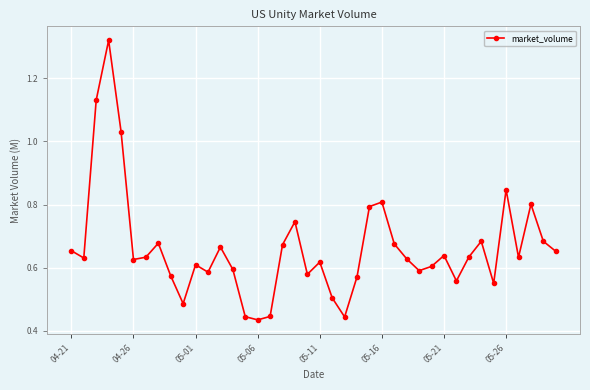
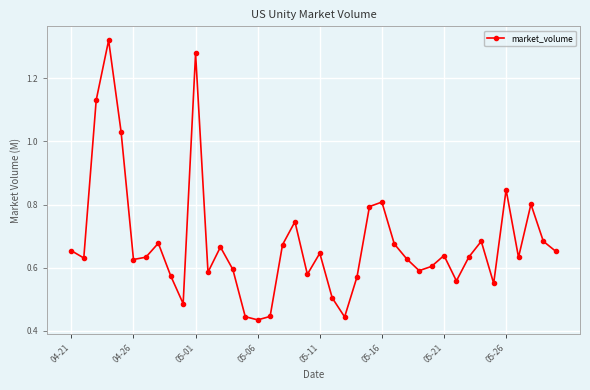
  {
    "04-21": 0.65,
    "04-26": 0.63,
-   "05-01": 0.61,
+   "05-01": 1.28,
    "05-06": 0.43,
-   "05-11": 0.62,
+   "05-11": 0.65,
    "05-16": 0.81,
    "05-21": 0.64,
    "05-26": 0.85
  }
